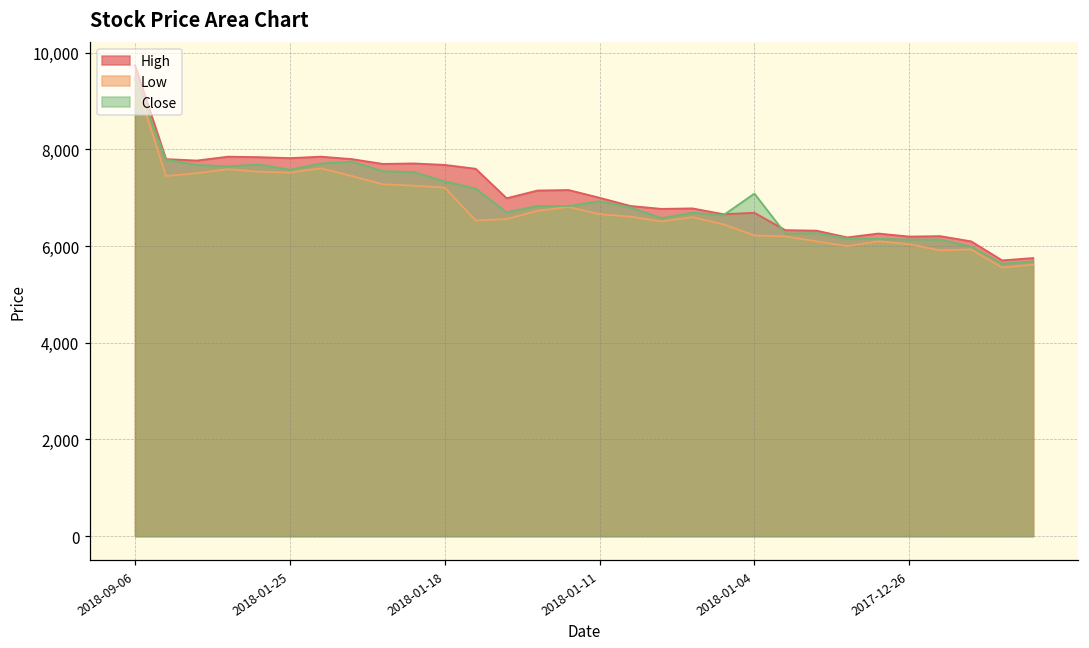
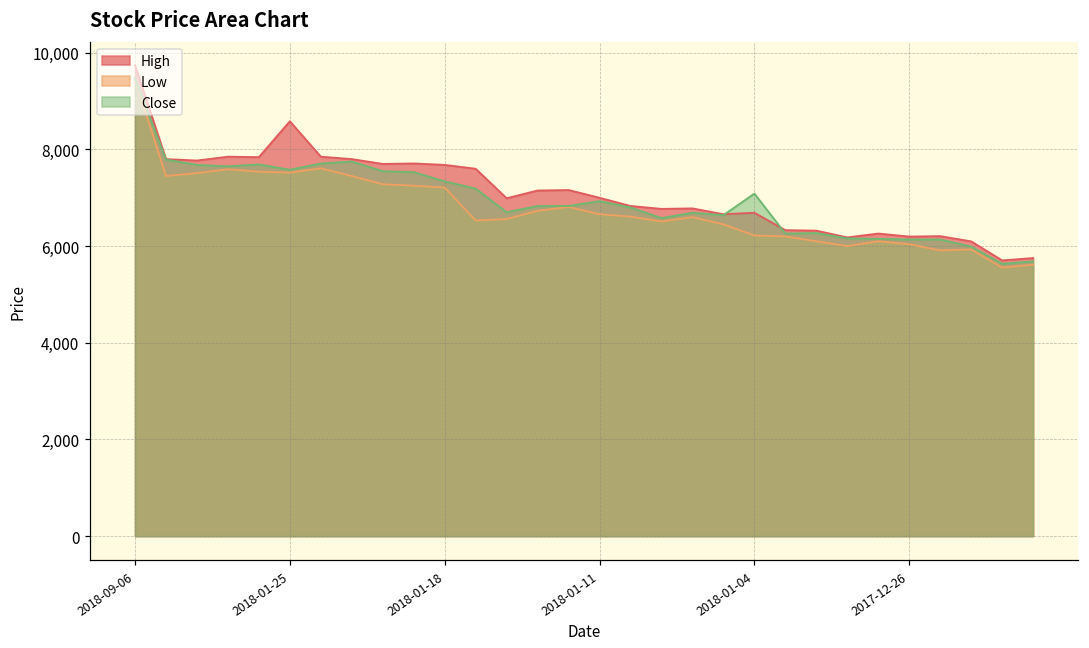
  {
    "High": {
-     "2018-01-25": "7,800",
+     "2018-01-25": "8,600",
      "2018-01-18": "7,700",
      "2018-01-11": "7,000",
      "2018-01-04": "6,700",
      "2017-12-26": "6,200"
    },
    "Low": {
      "2018-01-25": "7,500",
      "2018-01-18": "7,200",
      "2018-01-11": "6,700",
      "2018-01-04": "6,200",
      "2017-12-26": "6,000"
    },
    "Close": {
      "2018-01-25": "7,600",
      "2018-01-18": "7,300",
      "2018-01-11": "6,900",
      "2018-01-04": "7,100",
      "2017-12-26": "6,100"
    }
  }
